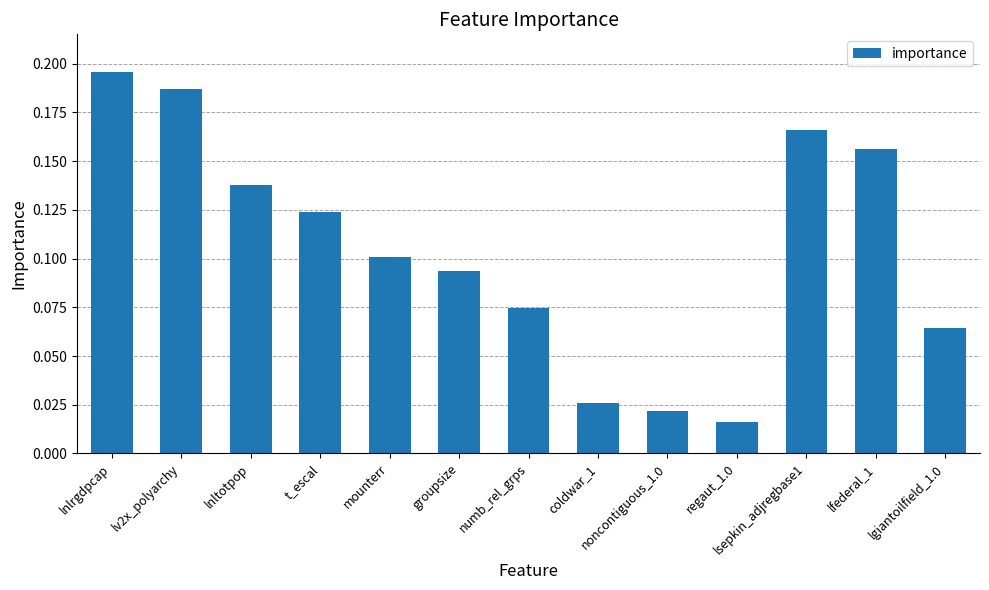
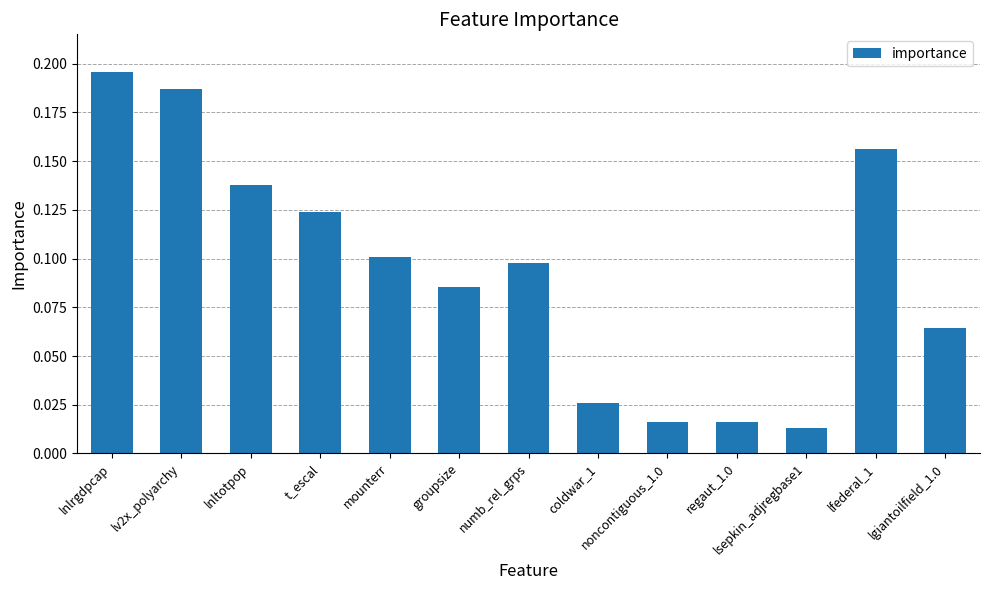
  {
    "lnlrgdpcap": 0.196,
    "lv2x_polyarchy": 0.187,
    "lnltotpop": 0.138,
    "t_escal": 0.124,
    "mounterr": 0.101,
-   "groupsize": 0.093,
-   "numb_rel_grps": 0.075,
+   "groupsize": 0.085,
+   "numb_rel_grps": 0.098,
    "coldwar_1": 0.026,
-   "noncontiguous_1.0": 0.022,
+   "noncontiguous_1.0": 0.016,
    "regaut_1.0": 0.016,
-   "lsepkin_adjregbase1": 0.166,
+   "lsepkin_adjregbase1": 0.013,
    "lfederal_1": 0.156,
    "lgiantoilfield_1.0": 0.065
  }
